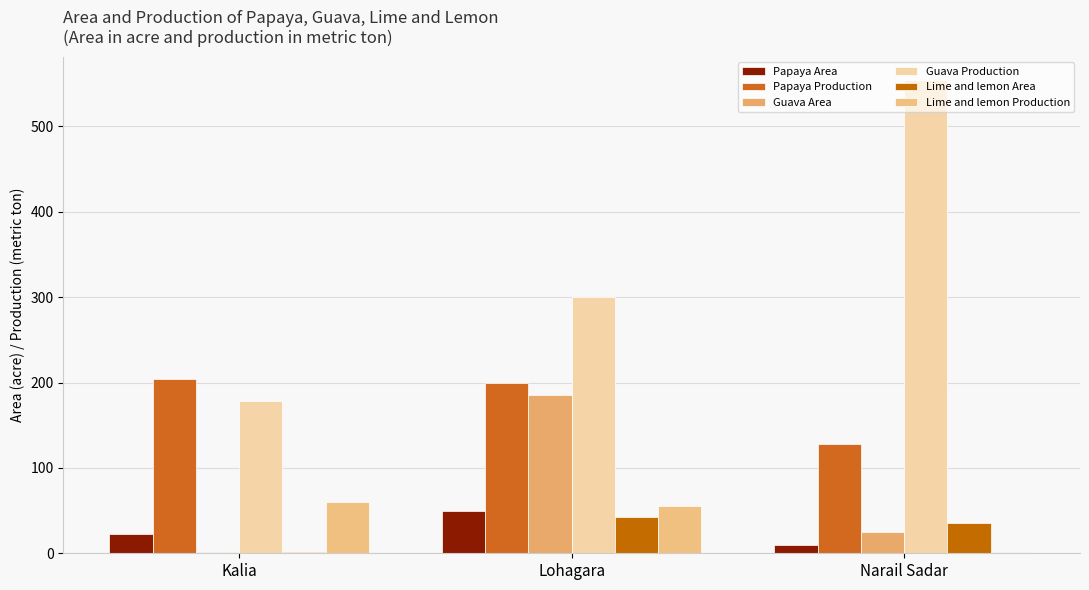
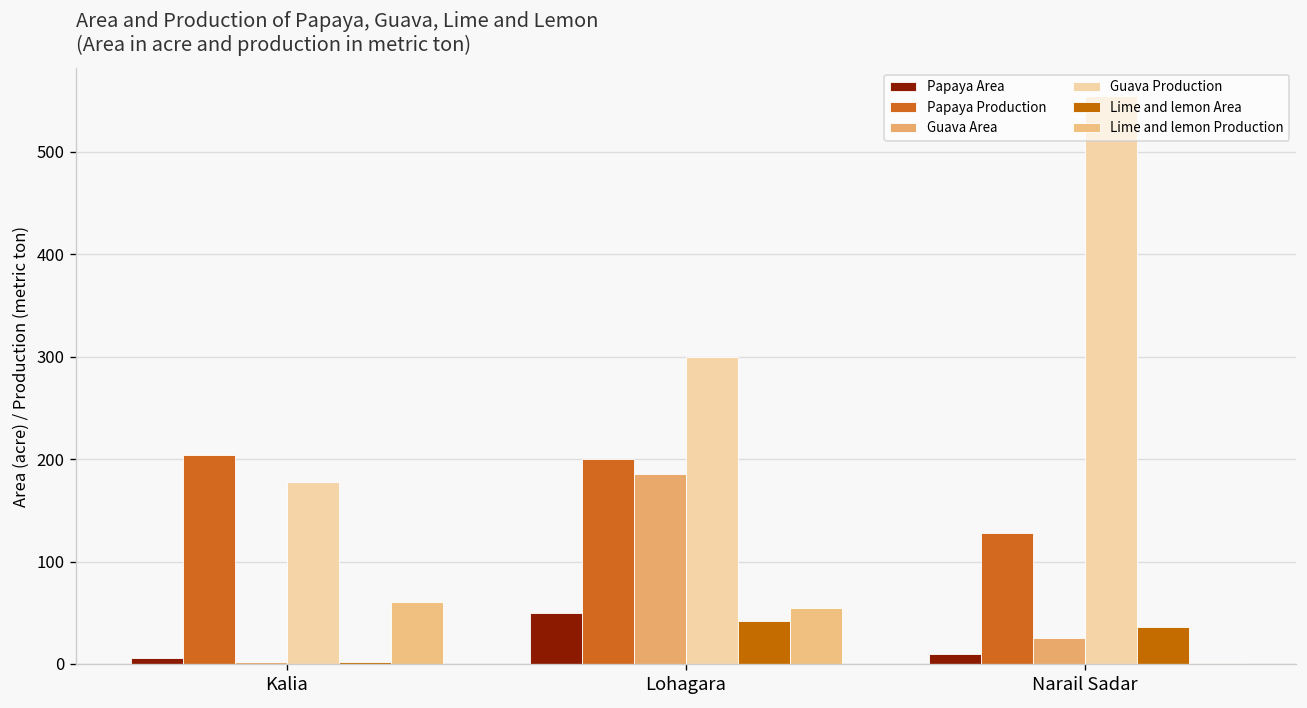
  {
    "Papaya Area": {
-     "Kalia": 20,
+     "Kalia": 10,
      "Lohagara": 50,
      "Narail Sadar": 10
    }
  }
